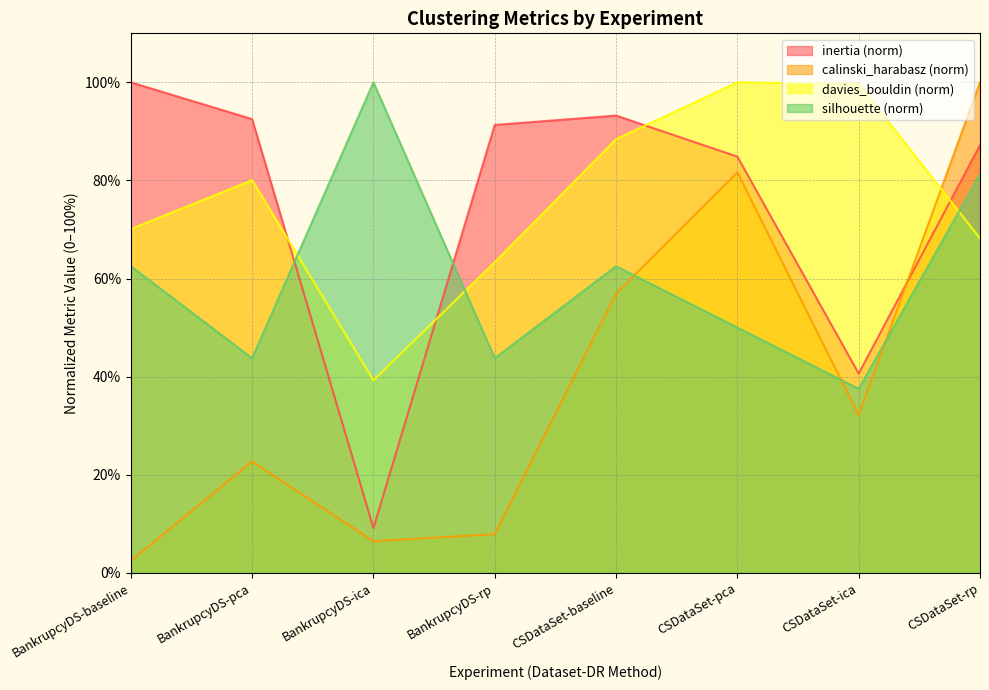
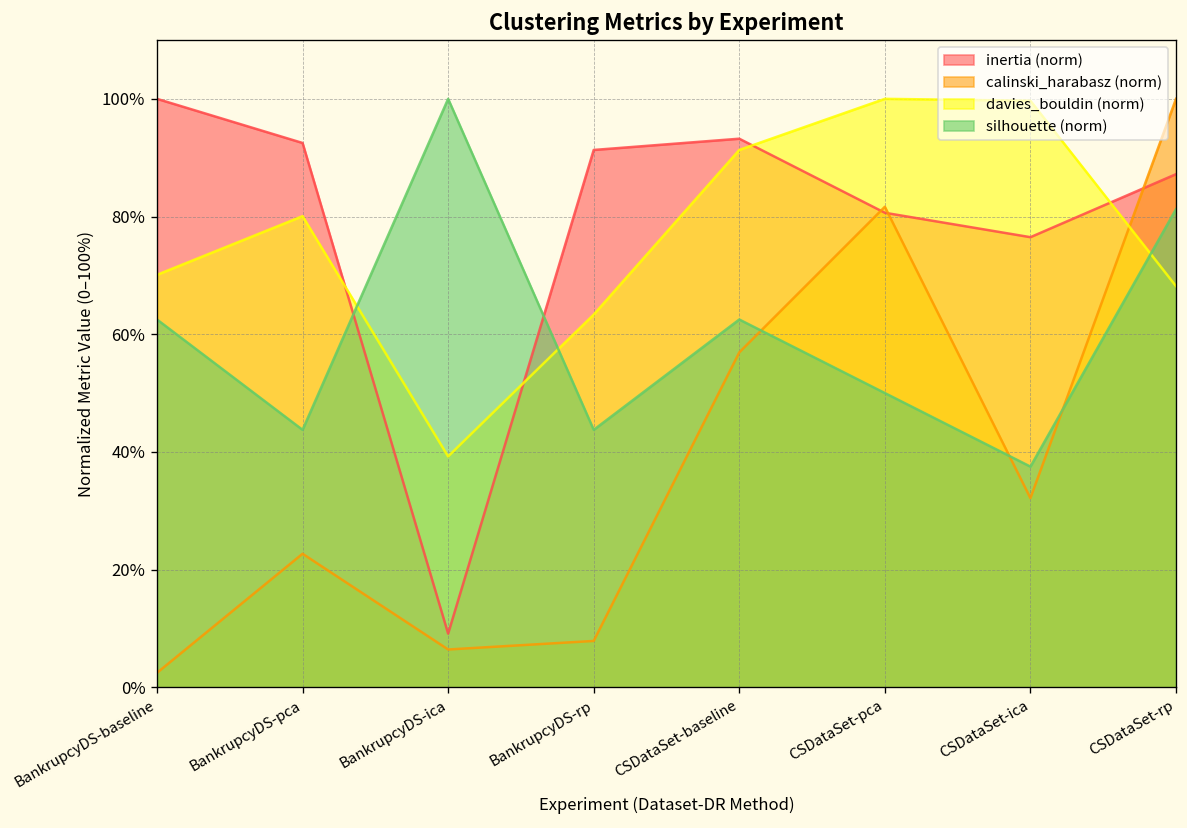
  {
    "inertia (norm)": {
      "BankrupcyDS-baseline": "100%",
      "BankrupcyDS-pca": "93%",
      "BankrupcyDS-ica": "9%",
      "BankrupcyDS-rp": "91%",
      "CSDataSet-baseline": "93%",
-     "CSDataSet-pca": "85%",
-     "CSDataSet-ica": "41%",
+     "CSDataSet-pca": "81%",
+     "CSDataSet-ica": "76%",
      "CSDataSet-rp": "87%"
    },
    "calinski_harabasz (norm)": {
      "BankrupcyDS-baseline": "2%",
      "BankrupcyDS-pca": "23%",
      "BankrupcyDS-ica": "6%",
      "BankrupcyDS-rp": "8%",
      "CSDataSet-baseline": "57%",
      "CSDataSet-pca": "82%",
      "CSDataSet-ica": "32%",
      "CSDataSet-rp": "100%"
    },
    "davies_bouldin (norm)": {
      "BankrupcyDS-baseline": "70%",
      "BankrupcyDS-pca": "80%",
      "BankrupcyDS-ica": "39%",
      "BankrupcyDS-rp": "63%",
-     "CSDataSet-baseline": "88%",
+     "CSDataSet-baseline": "91%",
      "CSDataSet-pca": "100%",
      "CSDataSet-rp": "68%"
    },
    "silhouette (norm)": {
      "BankrupcyDS-baseline": "63%",
      "BankrupcyDS-pca": "44%",
      "BankrupcyDS-ica": "100%",
      "BankrupcyDS-rp": "44%",
      "CSDataSet-baseline": "63%",
      "CSDataSet-pca": "50%",
      "CSDataSet-ica": "38%",
      "CSDataSet-rp": "81%"
    }
  }
